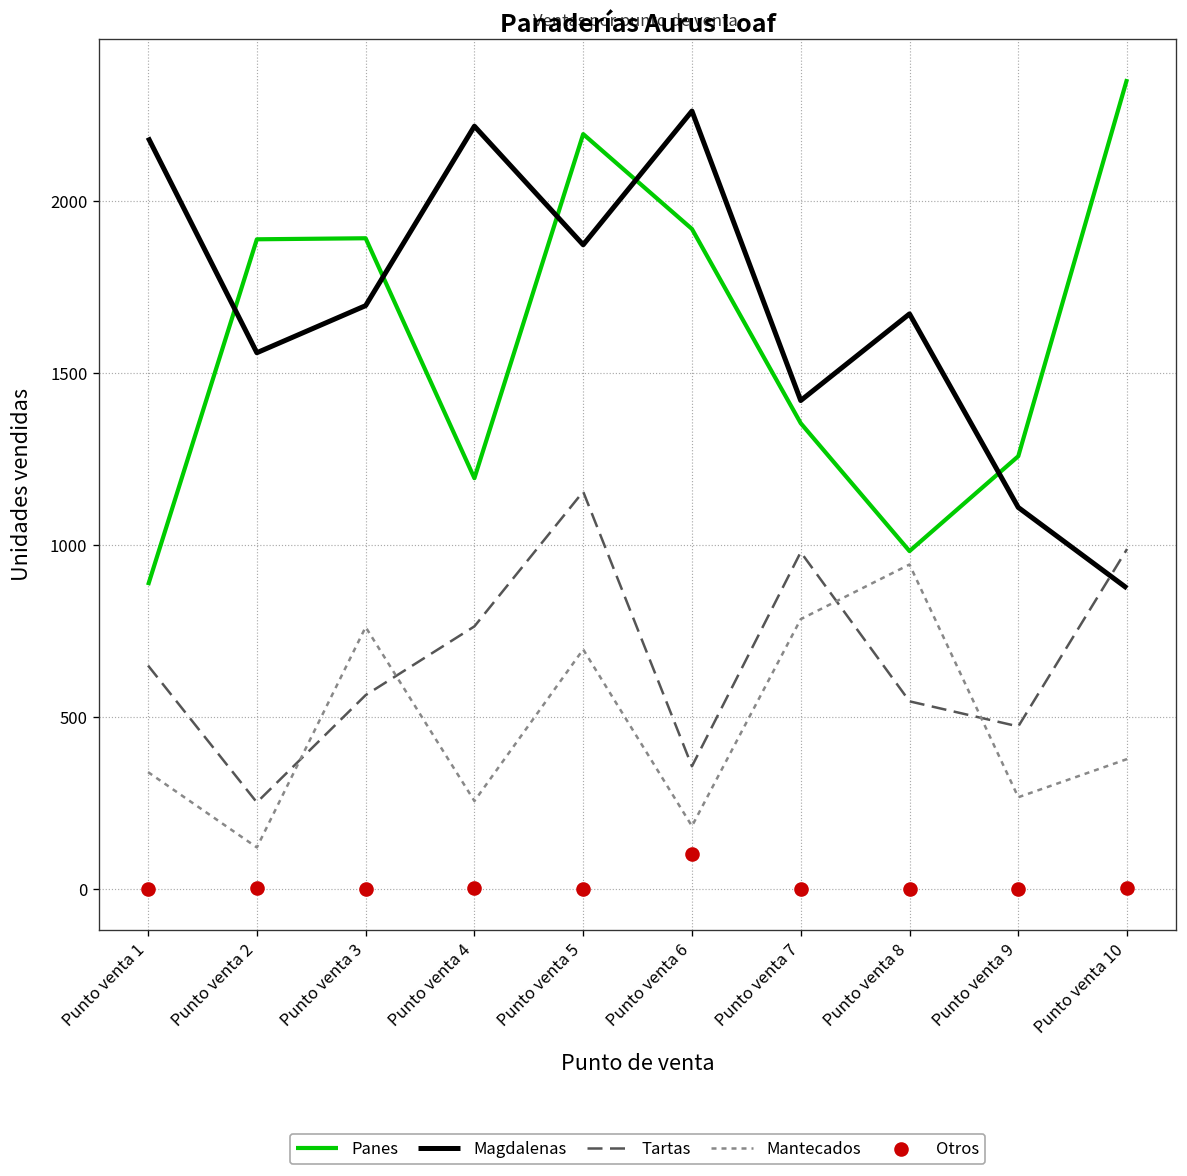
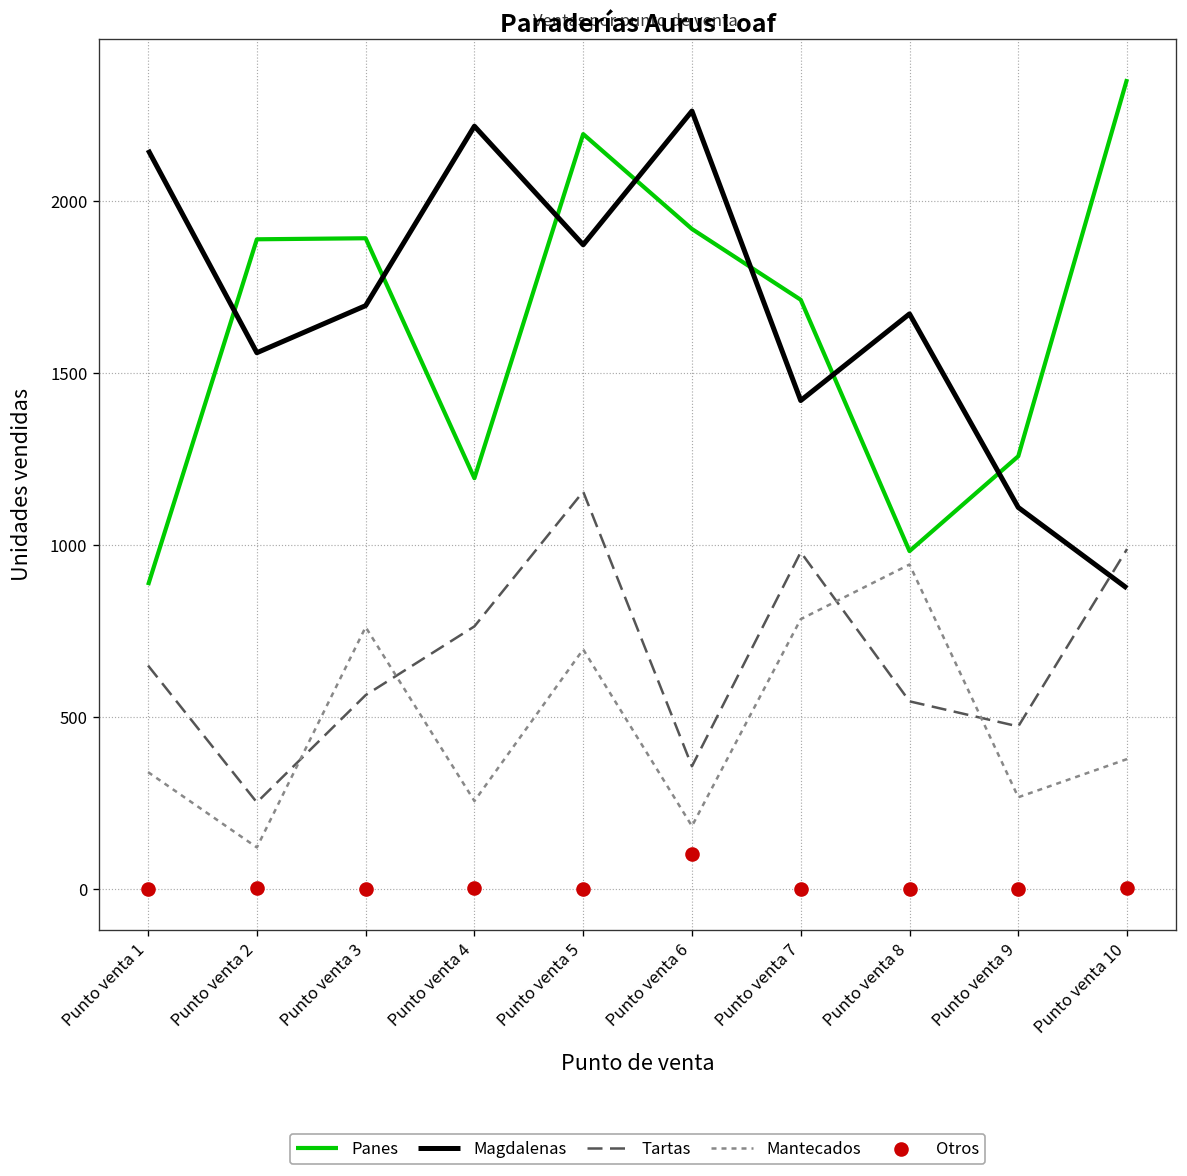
  {
    "Panes": {
      "Punto venta 1": 880,
      "Punto venta 2": 1890,
      "Punto venta 3": 1890,
      "Punto venta 4": 1200,
      "Punto venta 5": 2200,
      "Punto venta 6": 1920,
-     "Punto venta 7": 1360,
+     "Punto venta 7": 1710,
      "Punto venta 8": 980,
      "Punto venta 9": 1260,
      "Punto venta 10": 2360
    },
    "Magdalenas": {
-     "Punto venta 1": 2190,
+     "Punto venta 1": 2150,
      "Punto venta 2": 1560,
      "Punto venta 3": 1700,
      "Punto venta 4": 2220,
      "Punto venta 5": 1870,
      "Punto venta 6": 2260,
      "Punto venta 7": 1420,
      "Punto venta 8": 1670,
      "Punto venta 9": 1110,
      "Punto venta 10": 880
    },
    "Tartas": {
      "Punto venta 1": 650,
      "Punto venta 2": 250,
      "Punto venta 3": 560,
      "Punto venta 4": 760,
      "Punto venta 5": 1160,
      "Punto venta 6": 360,
      "Punto venta 7": 980,
      "Punto venta 8": 550,
      "Punto venta 9": 470,
      "Punto venta 10": 990
    },
    "Mantecados": {
      "Punto venta 1": 340,
      "Punto venta 2": 120,
      "Punto venta 3": 760,
      "Punto venta 4": 260,
      "Punto venta 5": 700,
      "Punto venta 6": 180,
      "Punto venta 7": 790,
      "Punto venta 8": 940,
      "Punto venta 9": 270,
      "Punto venta 10": 380
    }
  }
